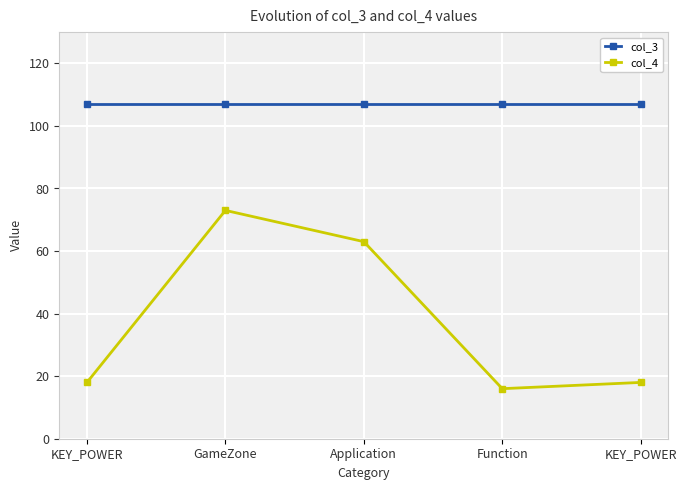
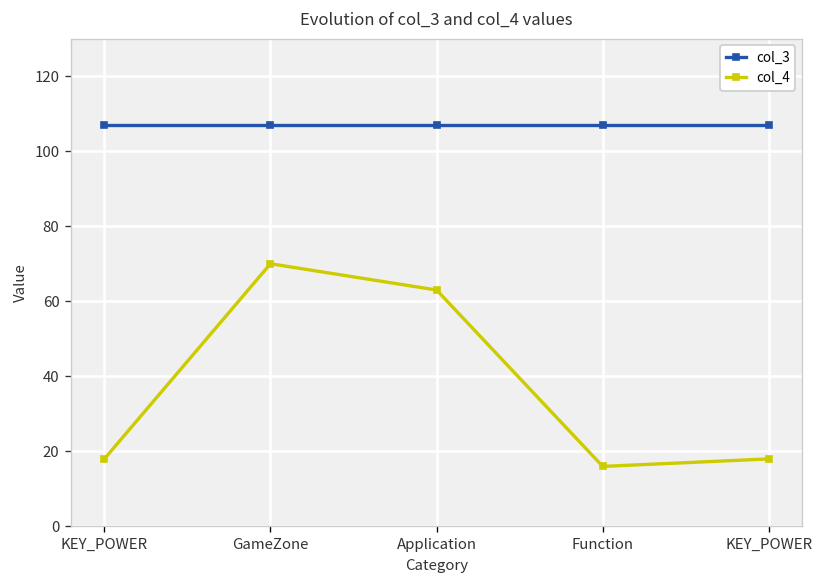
  {
    "col_3": {
      "GameZone": 107,
      "Application": 107,
      "Function": 107
    },
    "col_4": {
-     "GameZone": 73,
+     "GameZone": 70,
      "Application": 63,
      "Function": 16
    }
  }
